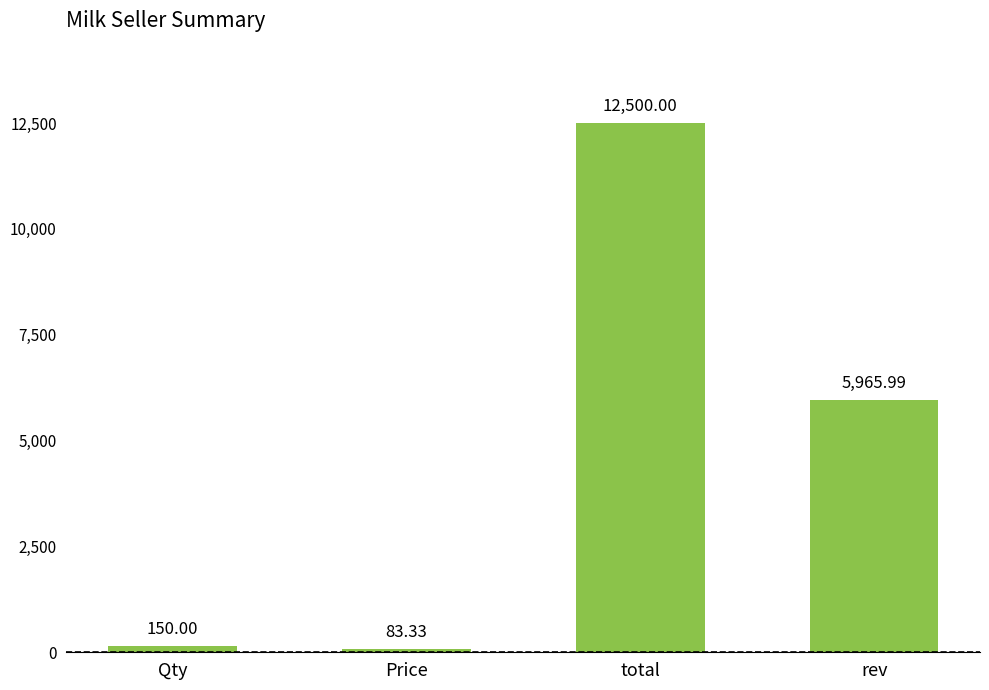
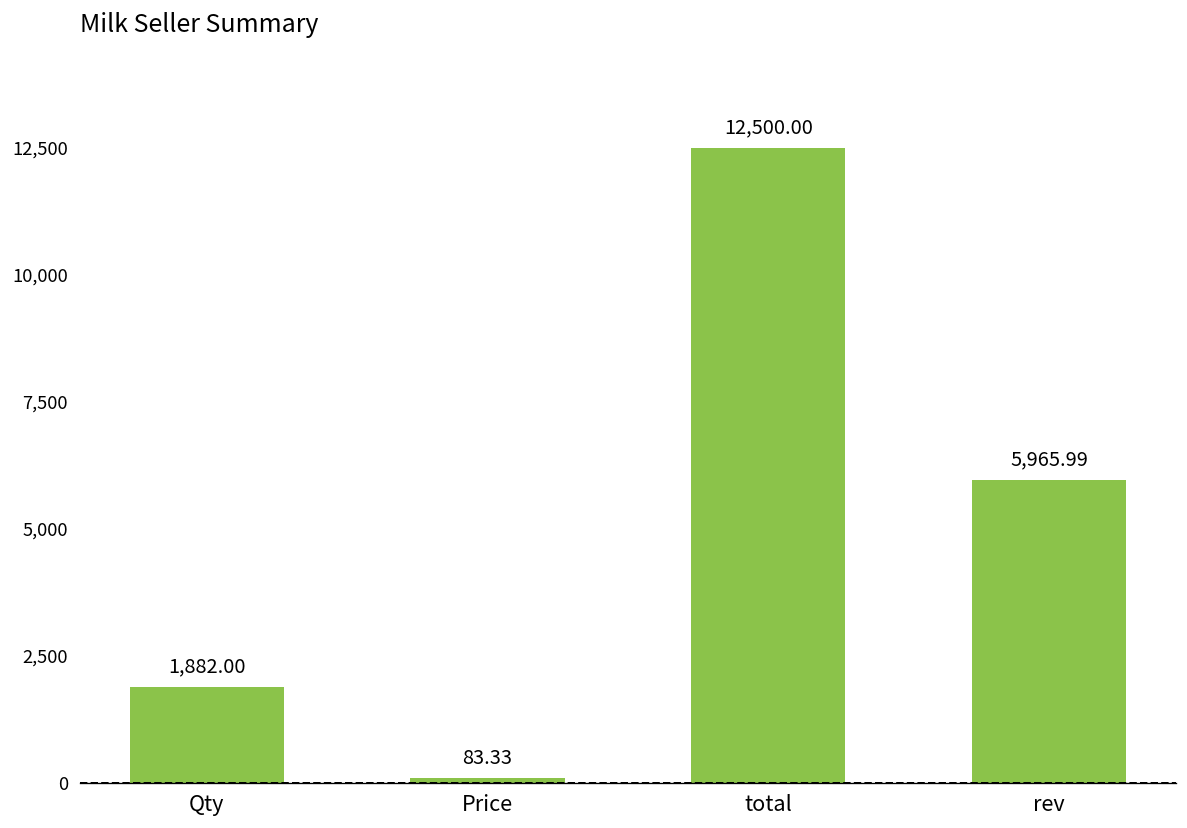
  {
-   "Qty": "150.00",
+   "Qty": "1,882.00",
    "Price": "83.33",
    "total": "12,500.00",
    "rev": "5,965.99"
  }
